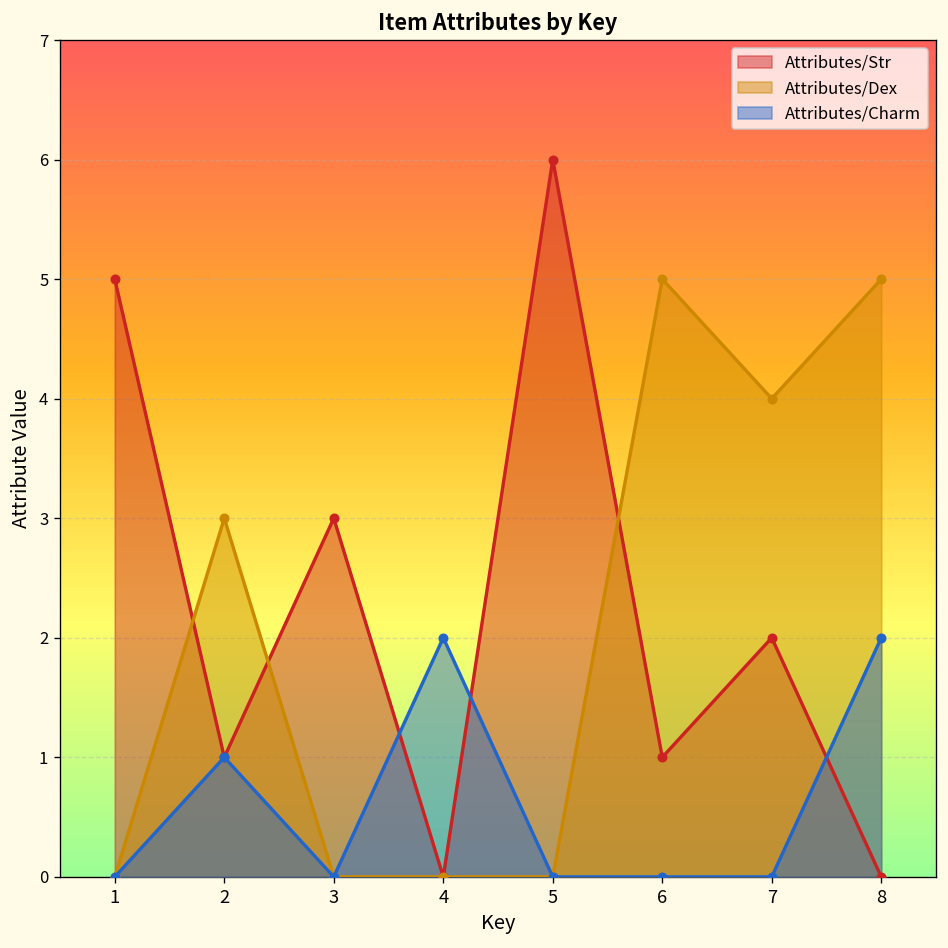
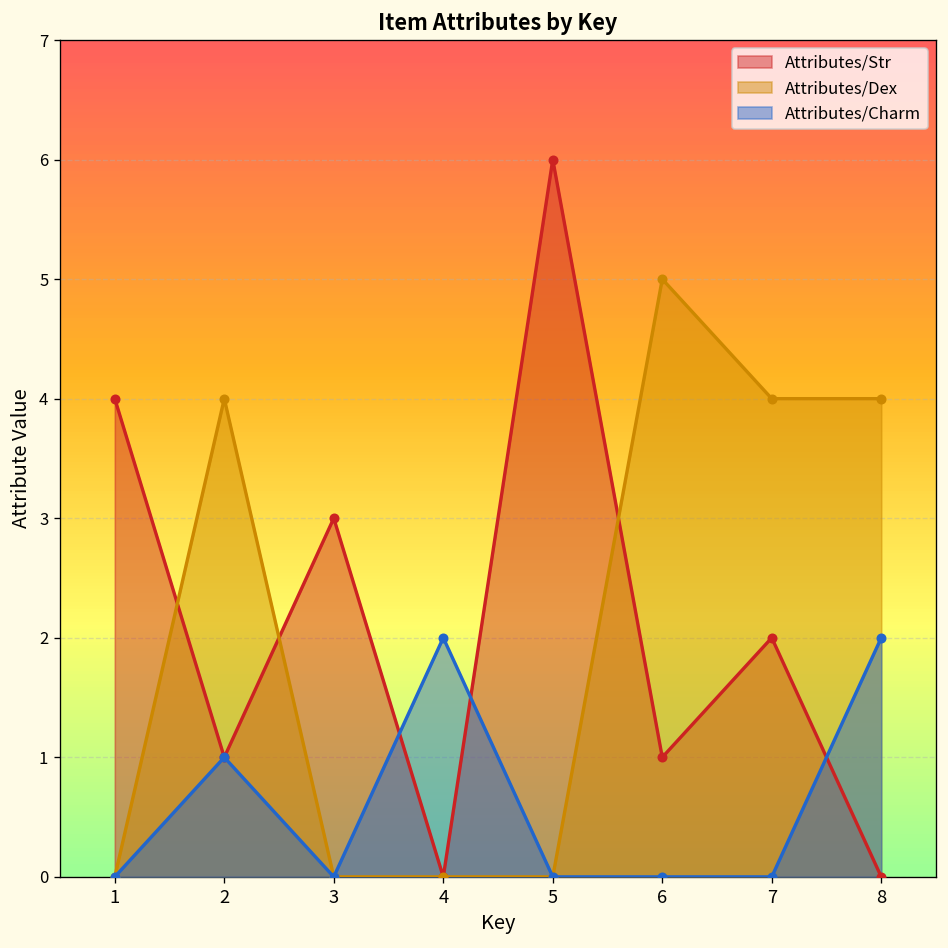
  {
    "Attributes/Str": {
-     "1": 5,
+     "1": 4,
      "3": 3,
      "5": 6,
      "6": 1,
      "7": 2,
      "8": 0
    },
    "Attributes/Dex": {
-     "2": 3,
+     "2": 4,
      "6": 5,
      "7": 4,
-     "8": 5
+     "8": 4
    },
    "Attributes/Charm": {
      "4": 2,
      "6": 0,
      "7": 0,
      "8": 2
    }
  }
